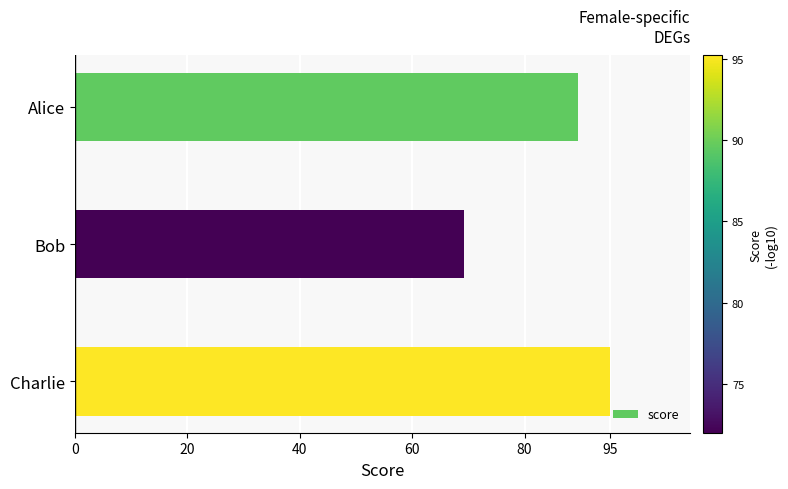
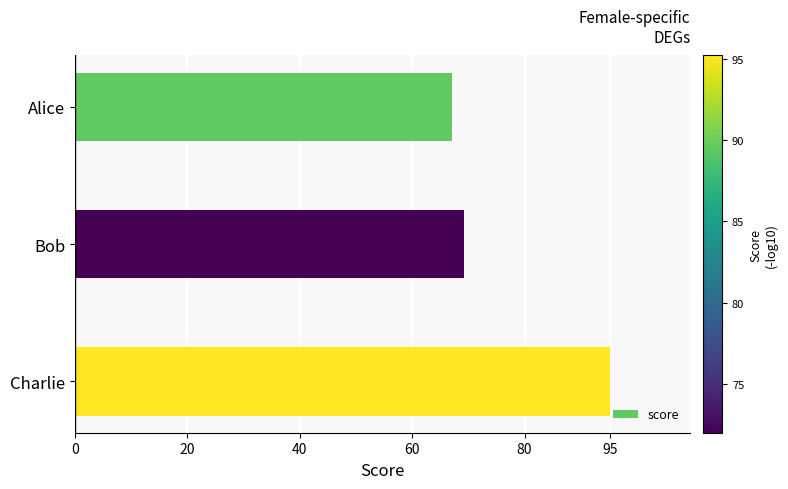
  {
-   "Alice": 90,
+   "Alice": 67,
    "Bob": 69,
    "Charlie": 95
  }
